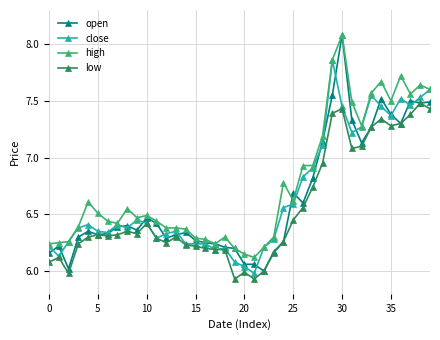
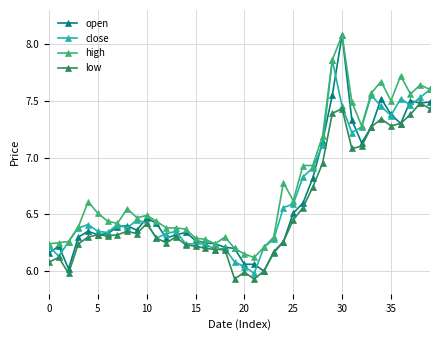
  {
    "open": {
      "0": 6.16,
-     "25": 6.69
+     "25": 6.51
    },
    "close": {
      "5": 6.35,
      "25": 6.59
    }
  }
